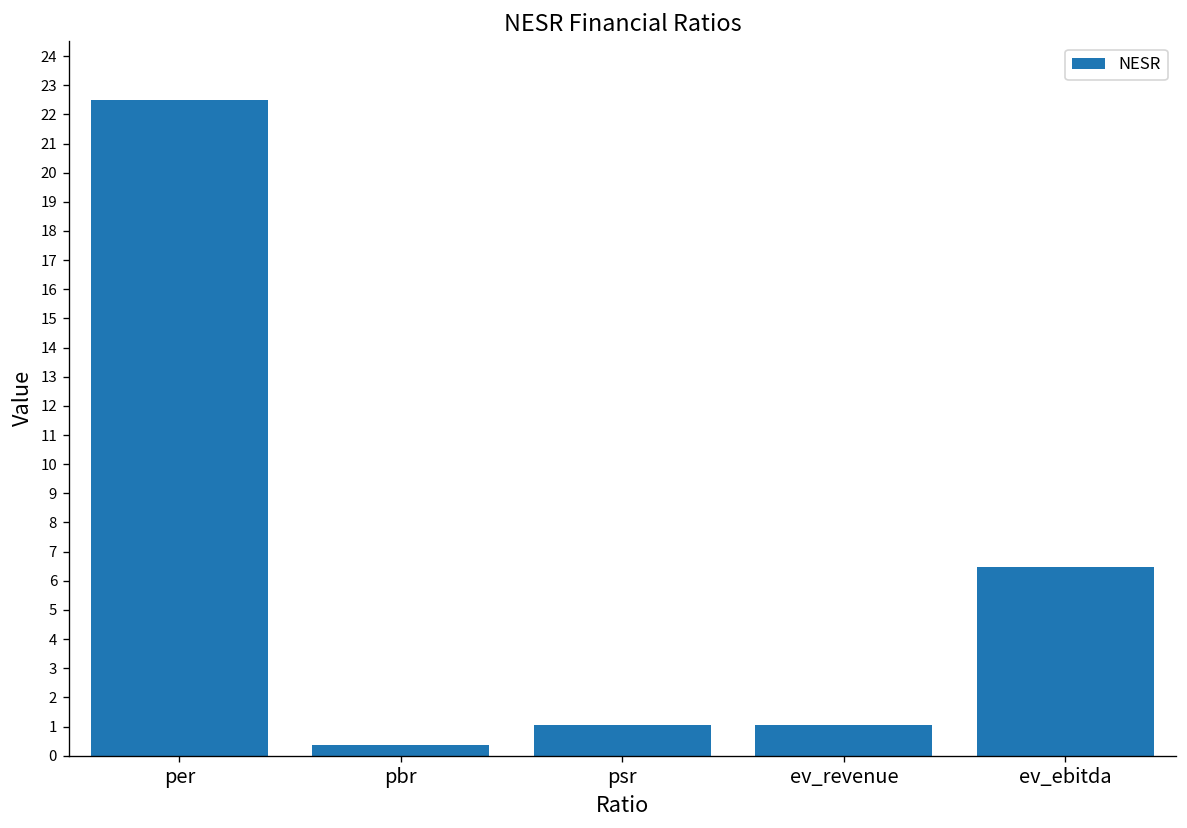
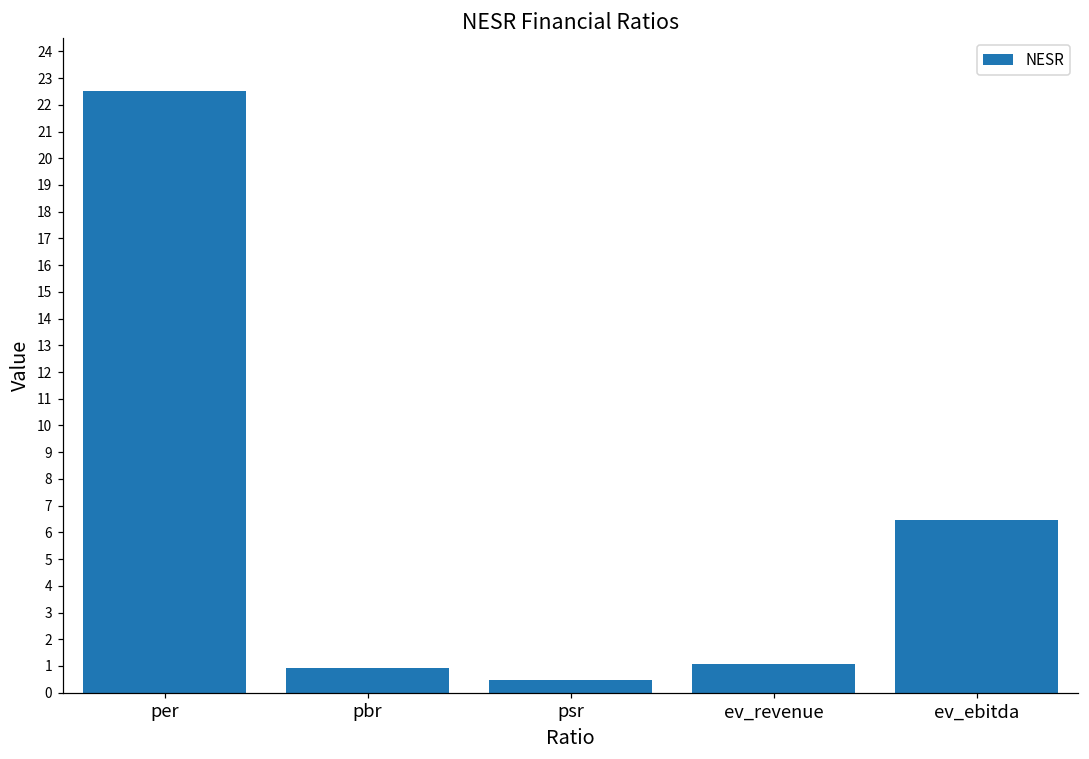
  {
    "per": 22.5,
-   "pbr": 0.4,
-   "psr": 1.1,
+   "pbr": 0.9,
+   "psr": 0.5,
    "ev_revenue": 1.1,
    "ev_ebitda": 6.5
  }
